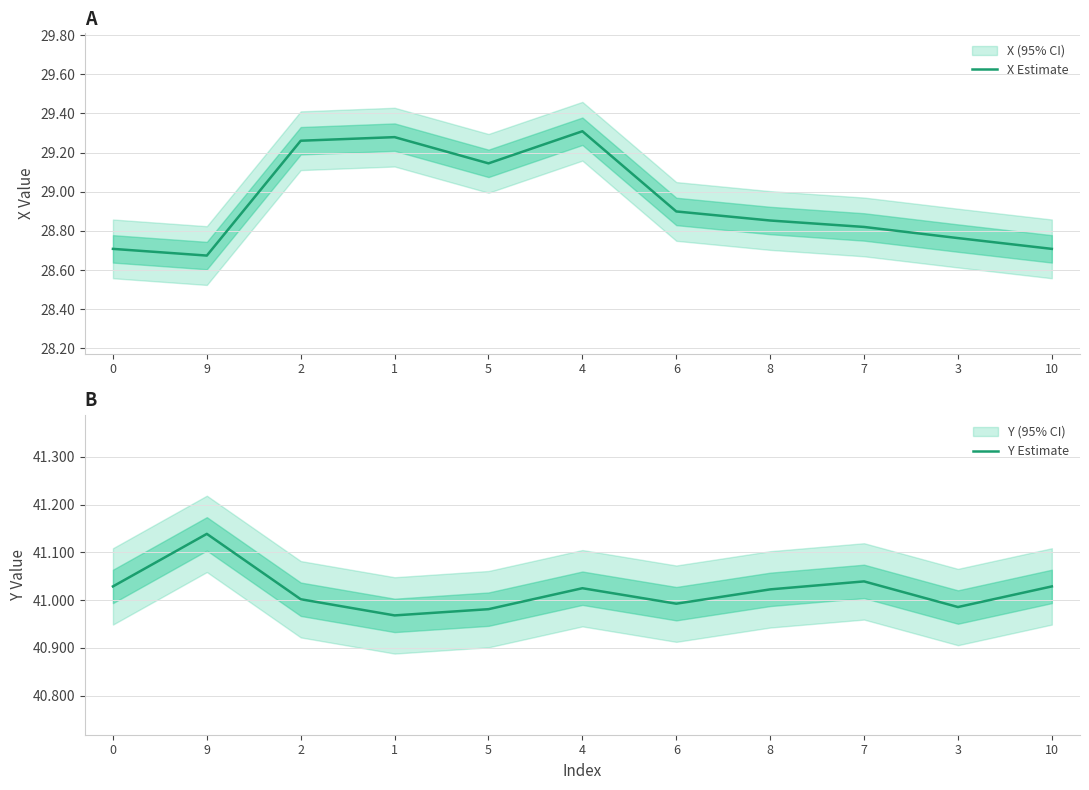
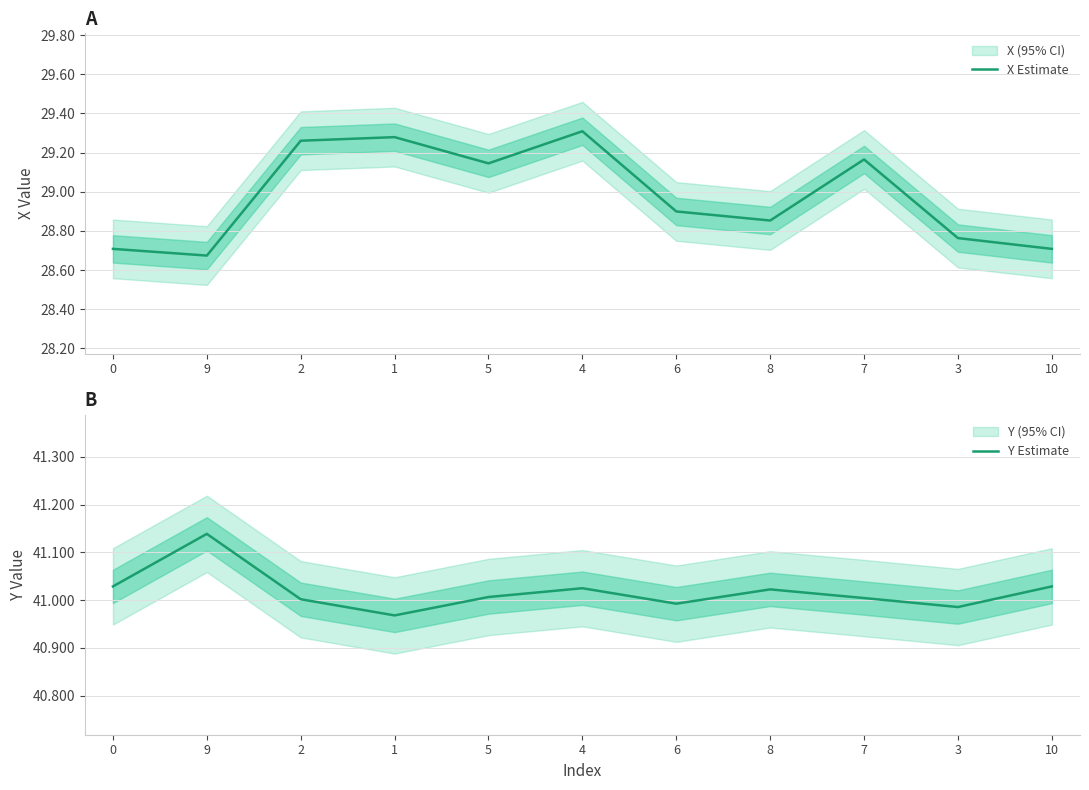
  {
    "A": {
      "X Estimate": {
        "0": 28.71,
        "9": 28.67,
        "2": 29.26,
        "1": 29.28,
        "5": 29.14,
        "4": 29.31,
        "6": 28.90,
        "8": 28.85,
-       "7": 28.82,
+       "7": 29.16,
        "3": 28.76,
        "10": 28.71
      }
    },
    "B": {
      "Y Estimate": {
        "0": 41.03,
        "9": 41.14,
        "2": 41.00,
        "1": 40.97,
-       "5": 40.98,
+       "5": 41.01,
        "4": 41.02,
        "6": 40.99,
        "8": 41.02,
-       "7": 41.04,
+       "7": 41.00,
        "3": 40.99,
        "10": 41.03
      }
    }
  }
